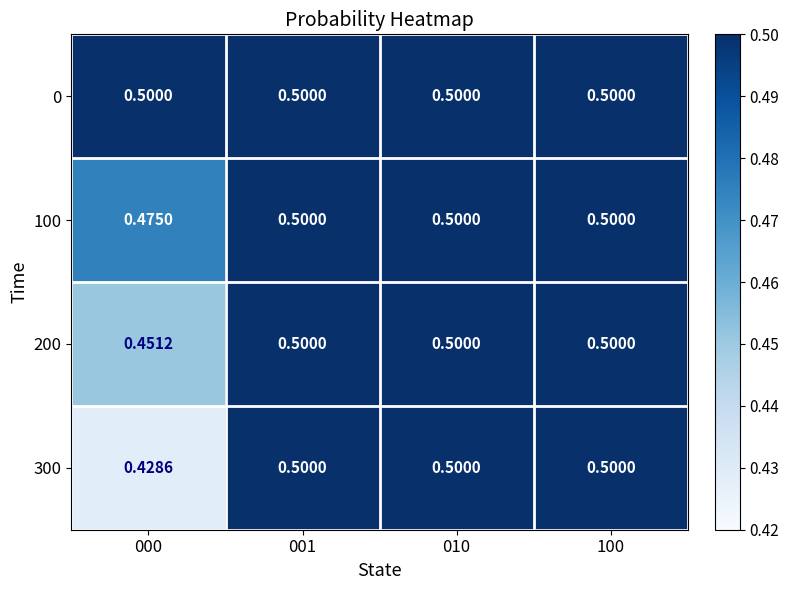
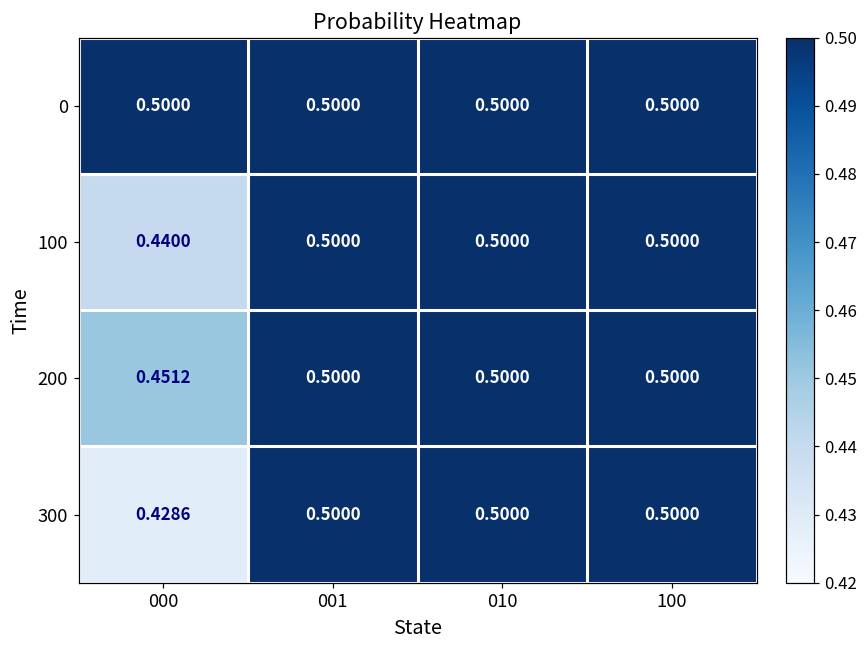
  {
    "0": {
      "000": 0.5000,
      "001": 0.5000,
      "010": 0.5000,
      "100": 0.5000
    },
    "100": {
-     "000": 0.4750,
+     "000": 0.4400,
      "001": 0.5000,
      "010": 0.5000,
      "100": 0.5000
    },
    "200": {
      "000": 0.4512,
      "001": 0.5000,
      "010": 0.5000,
      "100": 0.5000
    },
    "300": {
      "000": 0.4286,
      "001": 0.5000,
      "010": 0.5000,
      "100": 0.5000
    }
  }
